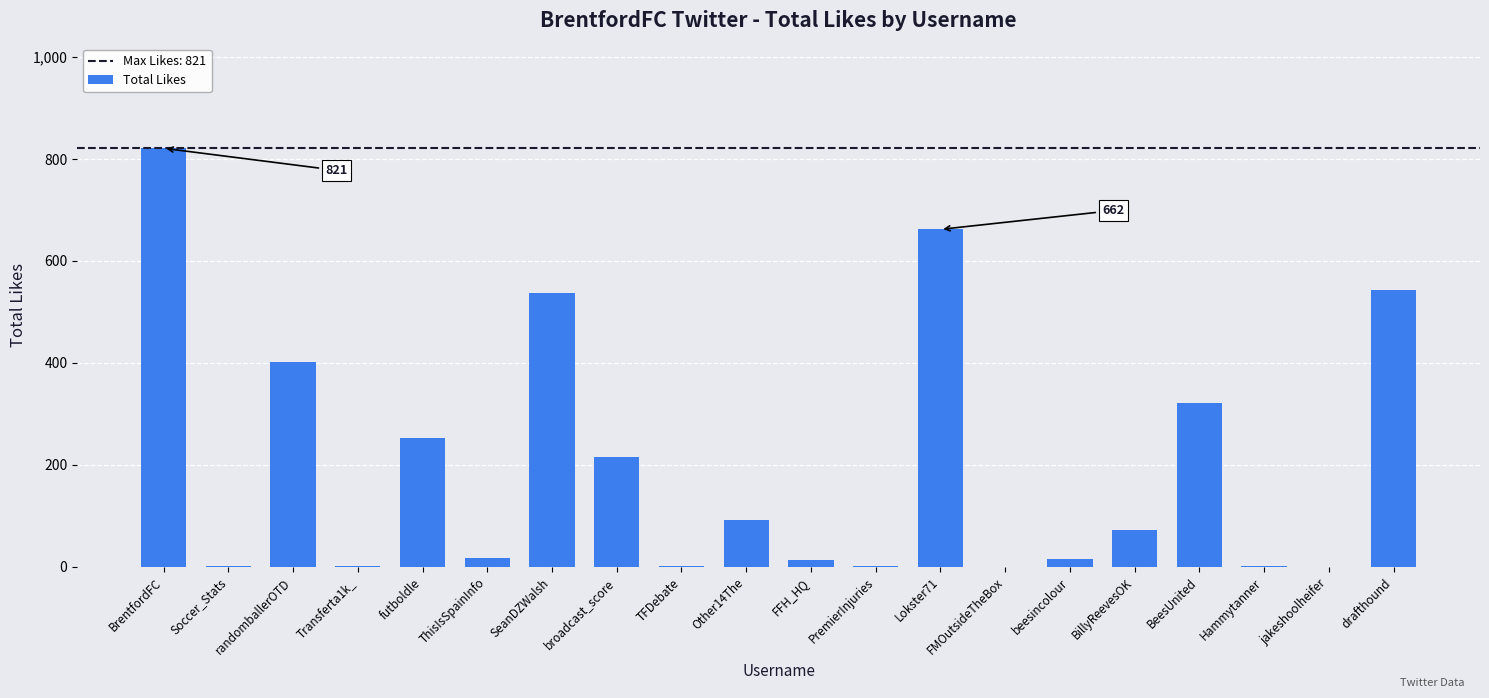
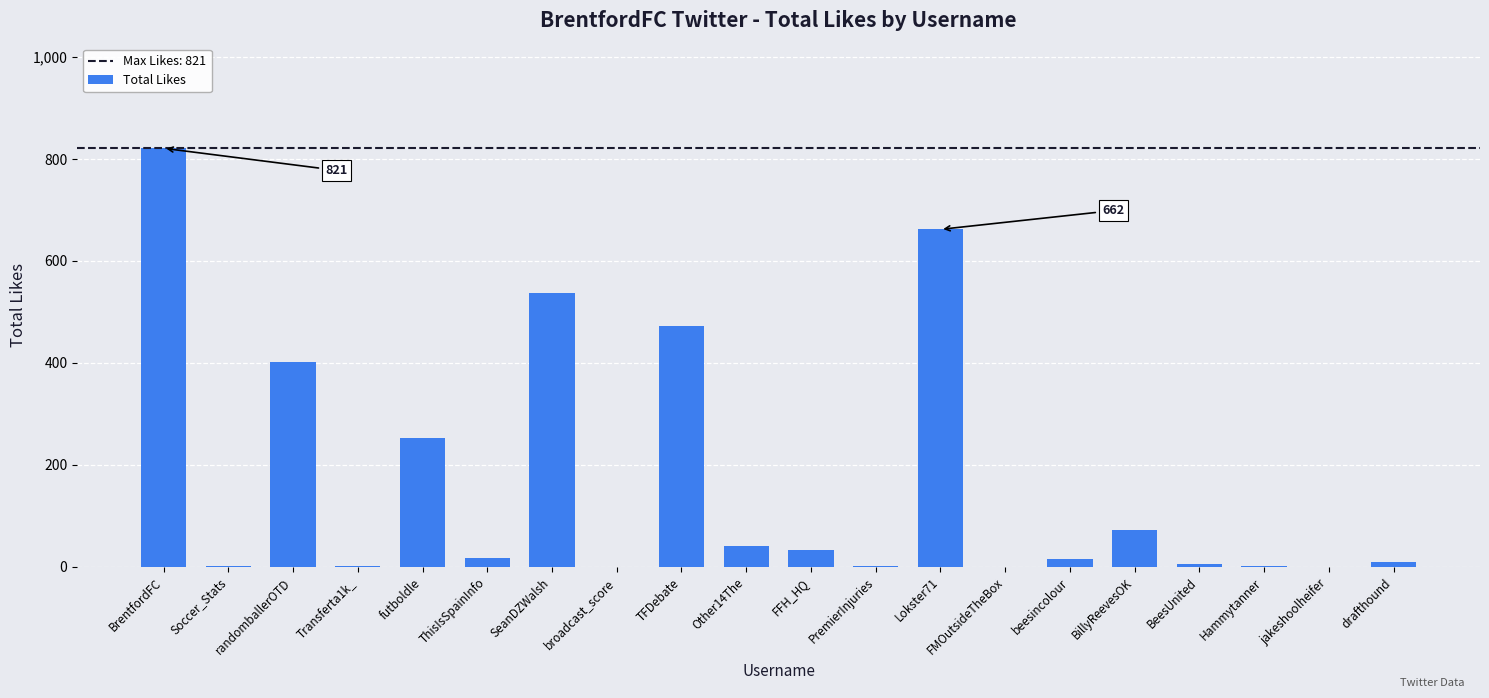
  {
    "randomballerOTD": 400,
    "futboldle": 250,
    "ThisIsSpainInfo": 20,
    "SeanDZWalsh": 540,
-   "broadcast_score": 220,
-   "TFDebate": 0,
-   "Other14The": 90,
-   "FFH_HQ": 10,
+   "broadcast_score": 0,
+   "TFDebate": 470,
+   "Other14The": 40,
+   "FFH_HQ": 30,
    "FMOutsideTheBox": 0,
    "beesincolour": 20,
    "BillyReevesOK": 70,
-   "BeesUnited": 320,
+   "BeesUnited": 10,
    "jakeshoolheifer": 0,
-   "drafthound": 540
+   "drafthound": 10
  }
